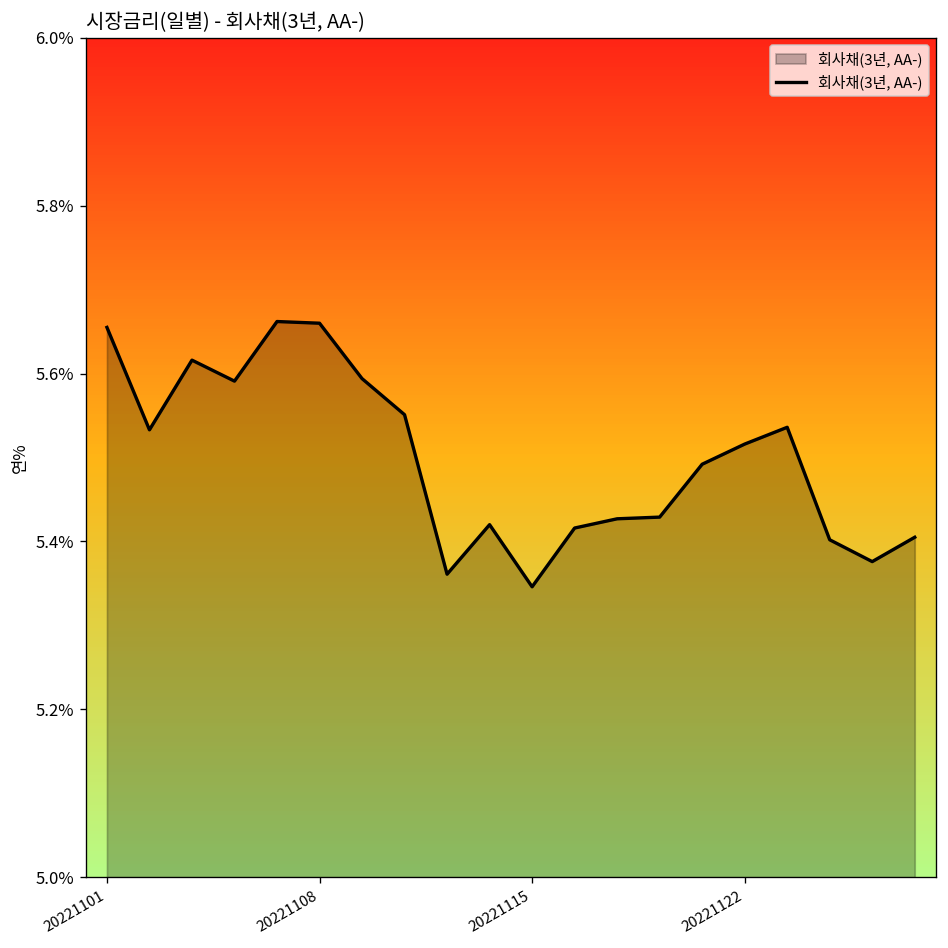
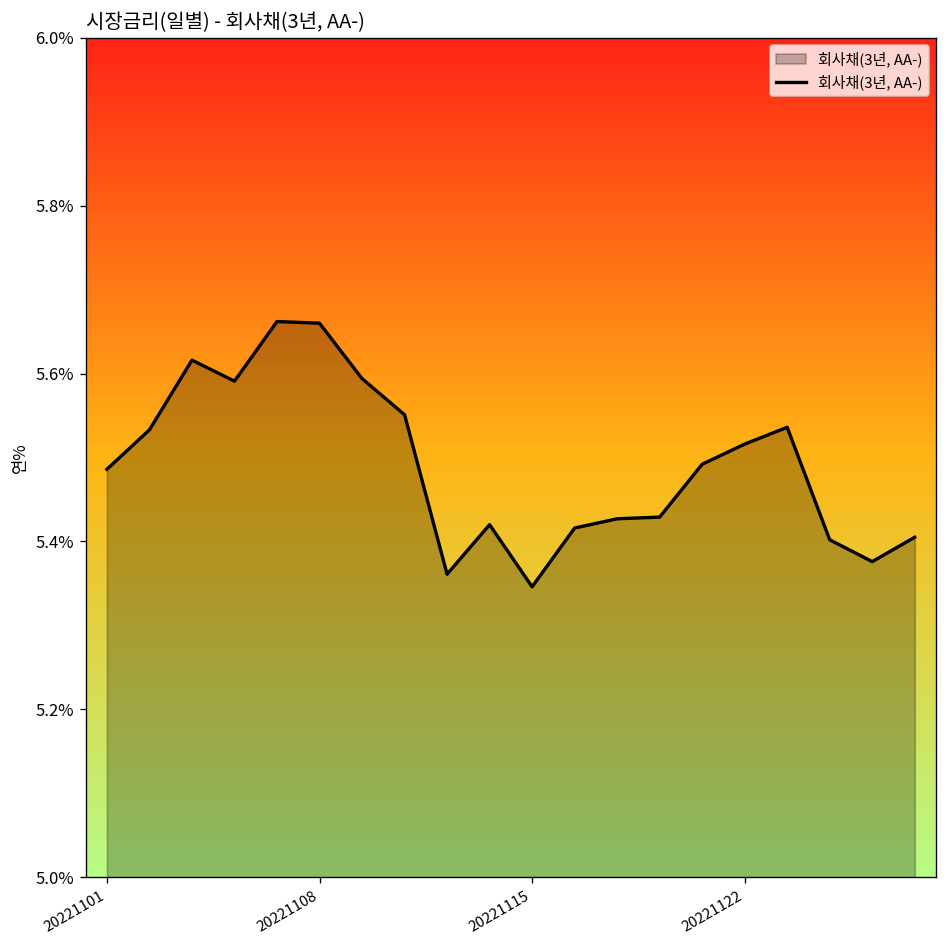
  {
-   "20221101": "5.66%",
+   "20221101": "5.49%",
    "20221108": "5.66%",
    "20221115": "5.35%",
    "20221122": "5.52%"
  }
